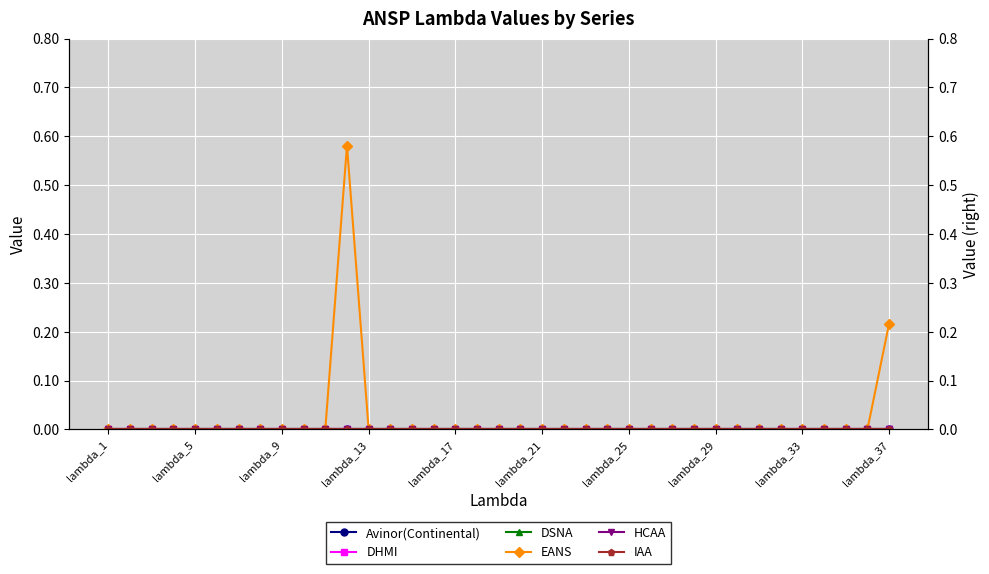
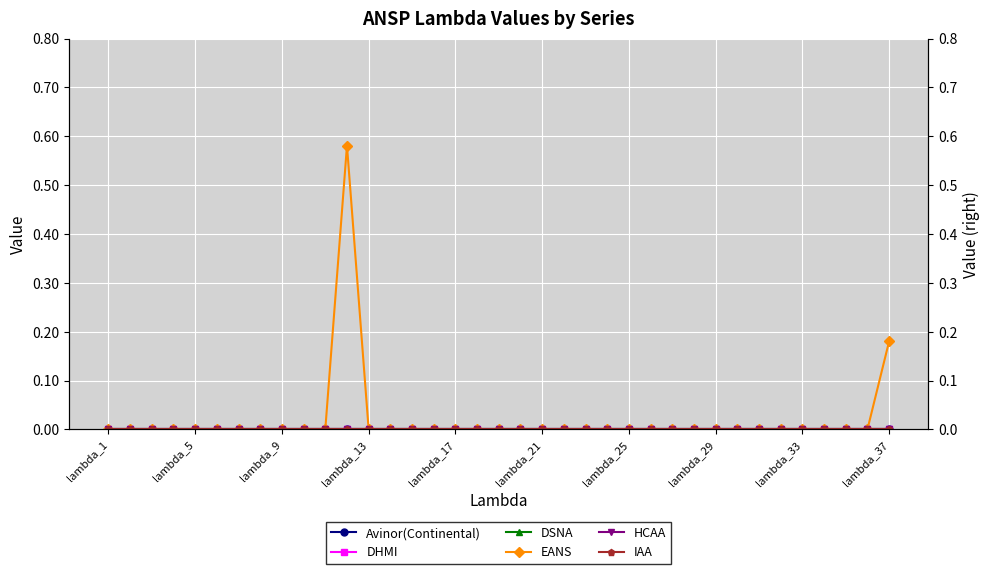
  {
    "IAA": {
      "lambda_37": 0.00
    },
    "EANS": {
-     "lambda_37": 0.22
+     "lambda_37": 0.18
    }
  }
